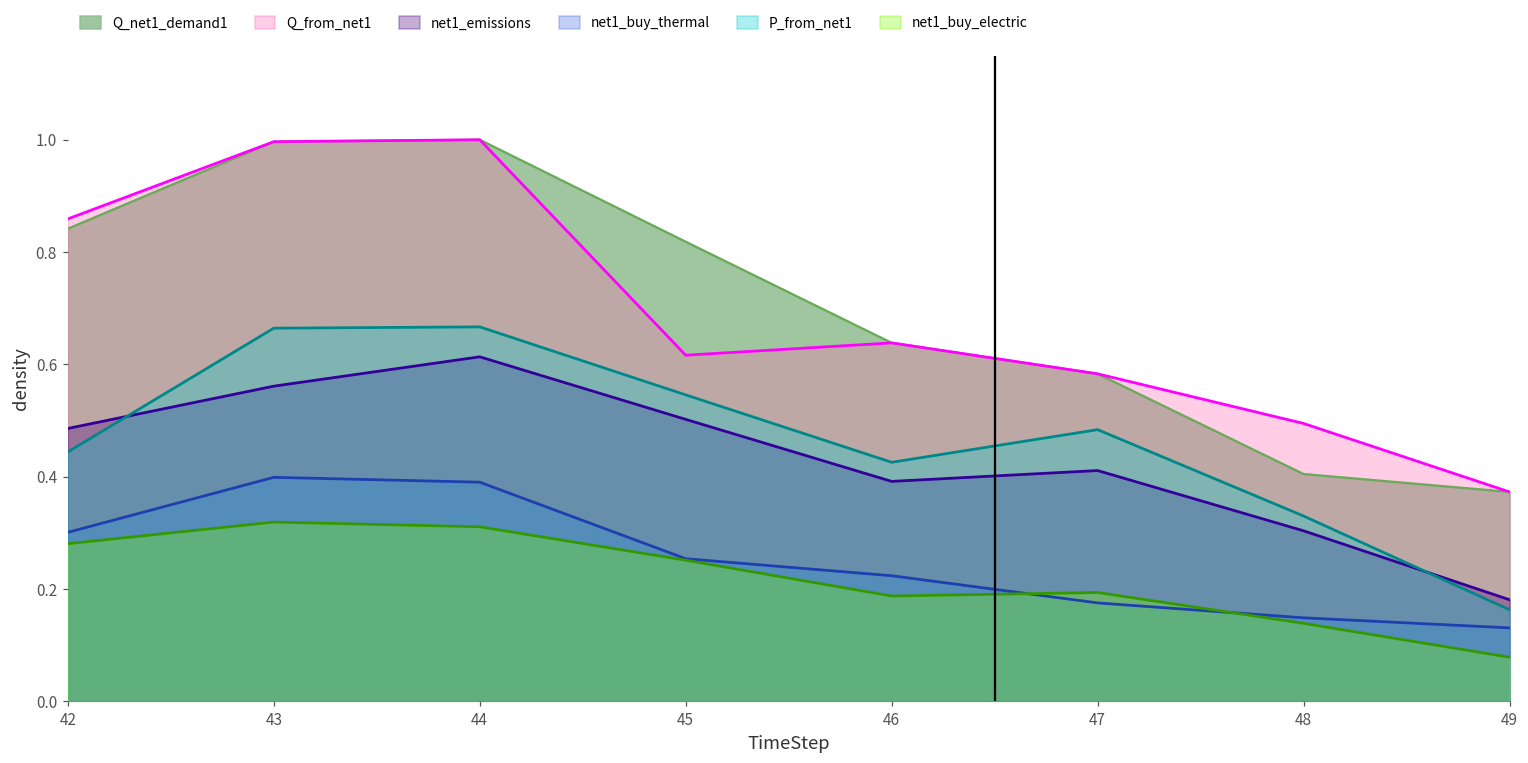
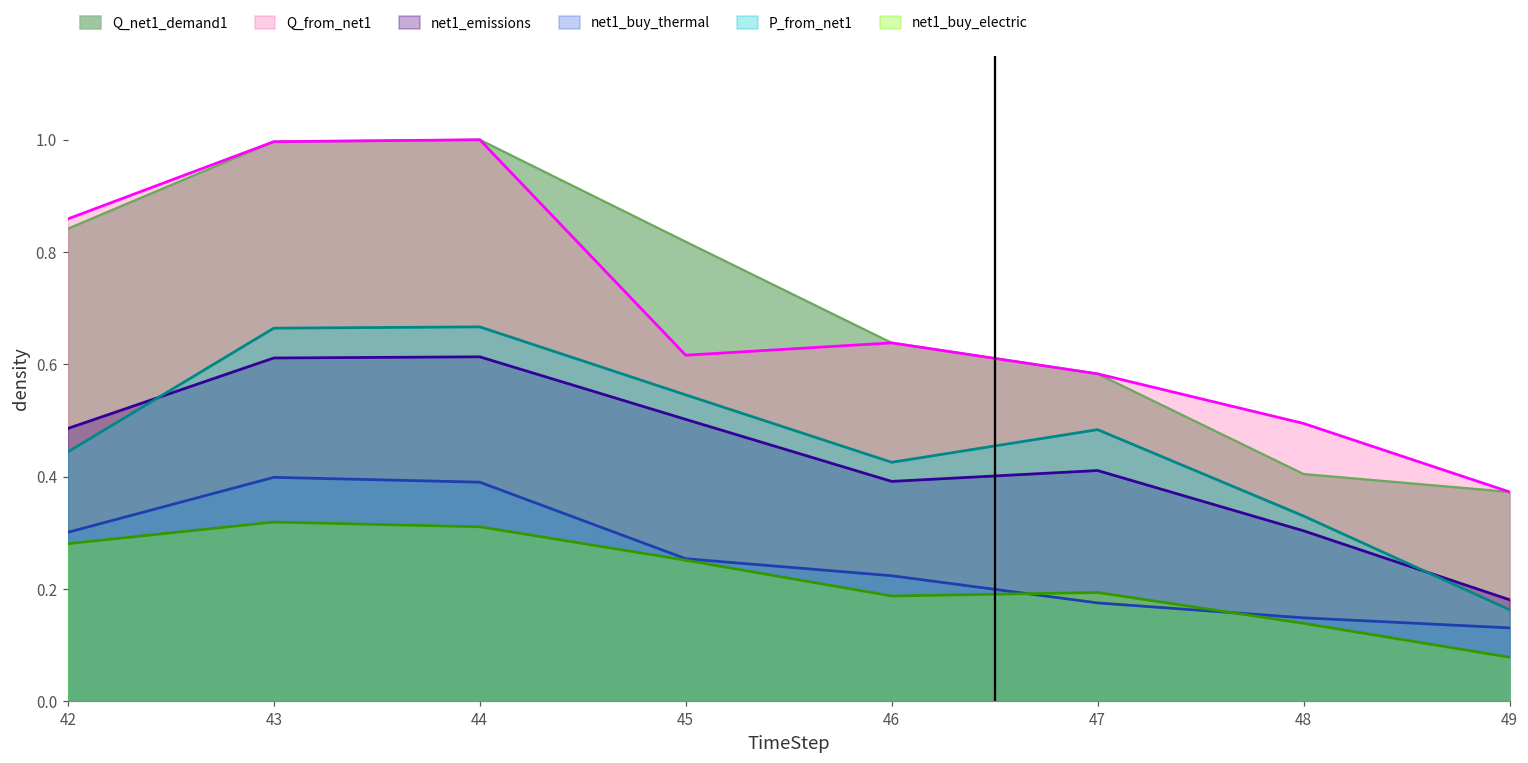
  {
    "Q_net1_demand1": {
      "42": 0.84,
      "45": 0.82,
      "48": 0.40
    },
    "Q_from_net1": {
      "42": 0.86,
      "45": 0.62,
      "48": 0.49
    },
    "net1_emissions": {
      "42": 0.49,
-     "43": 0.56,
+     "43": 0.61,
      "44": 0.61,
      "45": 0.50,
      "46": 0.39,
      "47": 0.41,
      "48": 0.30,
      "49": 0.18
    },
    "net1_buy_electric": {
      "42": 0.28,
      "43": 0.32,
      "44": 0.31,
      "46": 0.19,
      "47": 0.19,
      "48": 0.14,
      "49": 0.08
    }
  }
